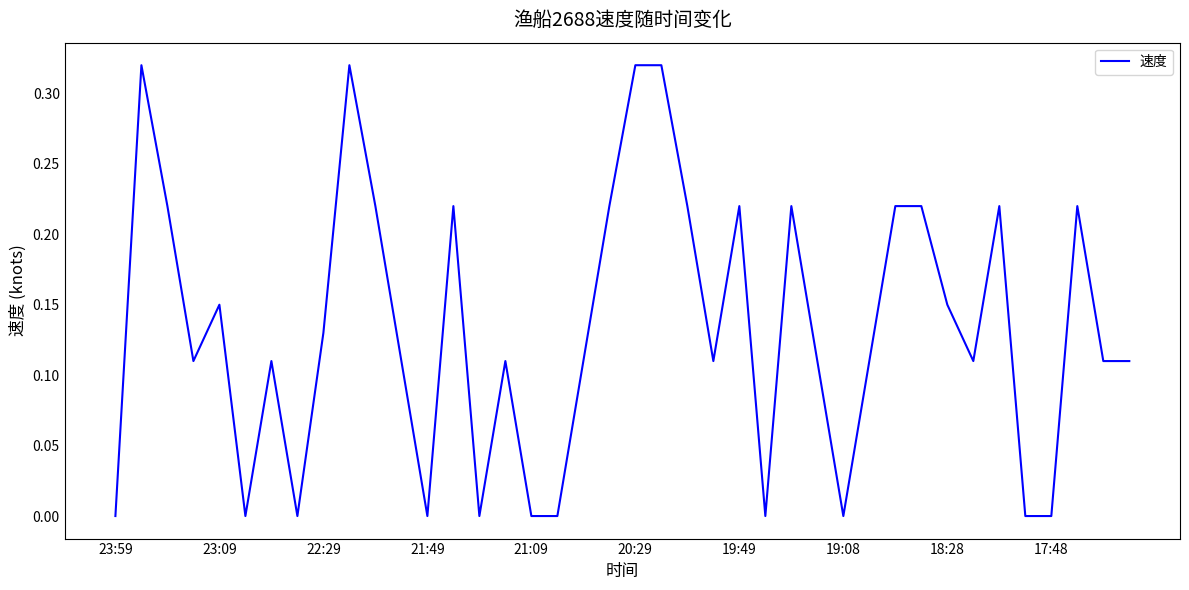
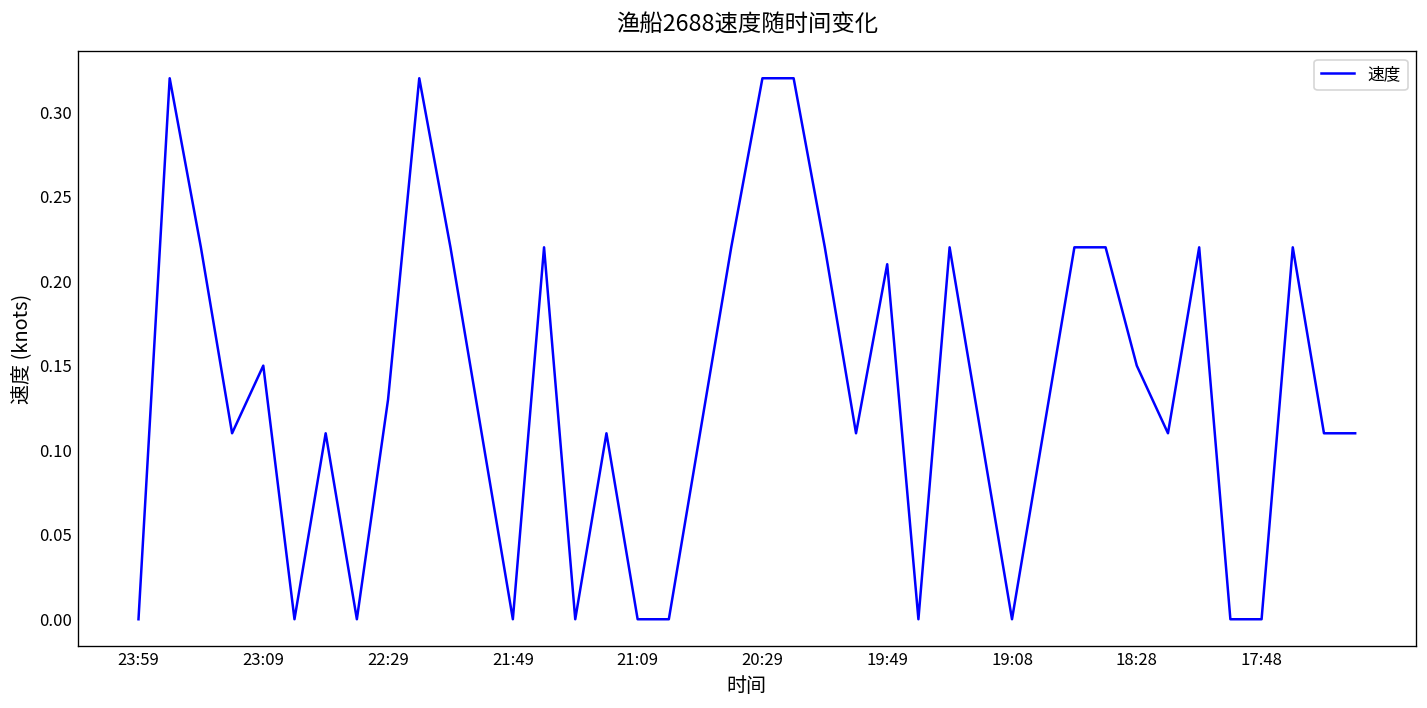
  {
    "23:59": 0.00,
    "23:09": 0.15,
    "22:29": 0.13,
    "21:49": 0.00,
    "21:09": 0.00,
    "20:29": 0.32,
-   "19:49": 0.22,
+   "19:49": 0.21,
    "19:08": 0.00,
    "18:28": 0.15,
    "17:48": 0.00
  }
